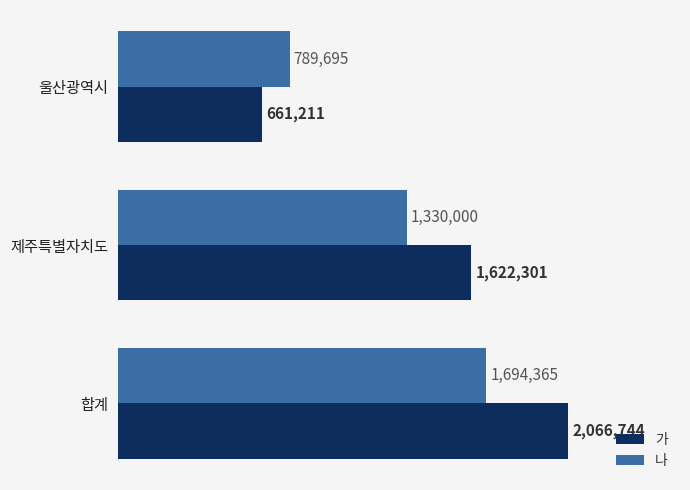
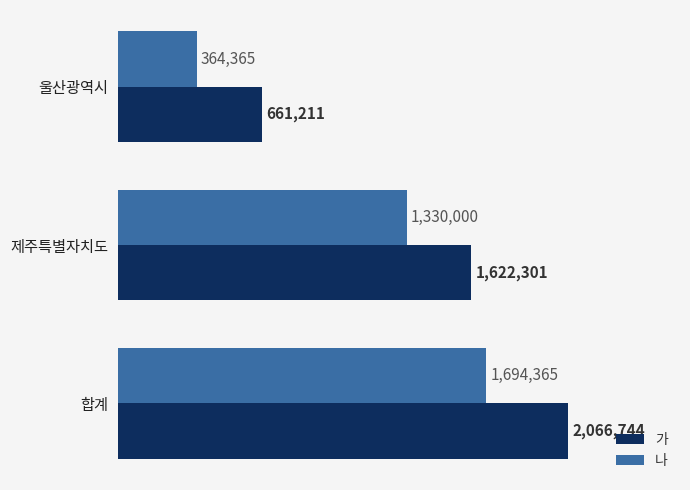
  {
    "가": {
      "울산광역시": "661,211",
      "제주특별자치도": "1,622,301",
      "합계": "2,066,744"
    },
    "나": {
-     "울산광역시": "789,695",
+     "울산광역시": "364,365",
      "제주특별자치도": "1,330,000",
      "합계": "1,694,365"
    }
  }
